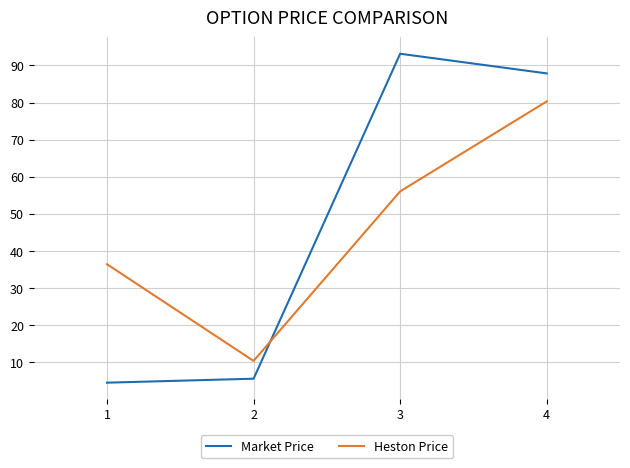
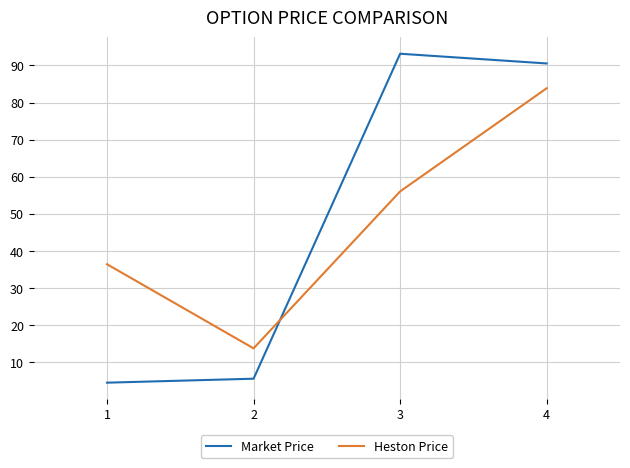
  {
    "Market Price": {
      "1": 5,
      "2": 6,
      "3": 93,
-     "4": 88
+     "4": 91
    },
    "Heston Price": {
      "1": 36,
-     "2": 10,
+     "2": 14,
      "3": 56,
-     "4": 80
+     "4": 84
    }
  }
